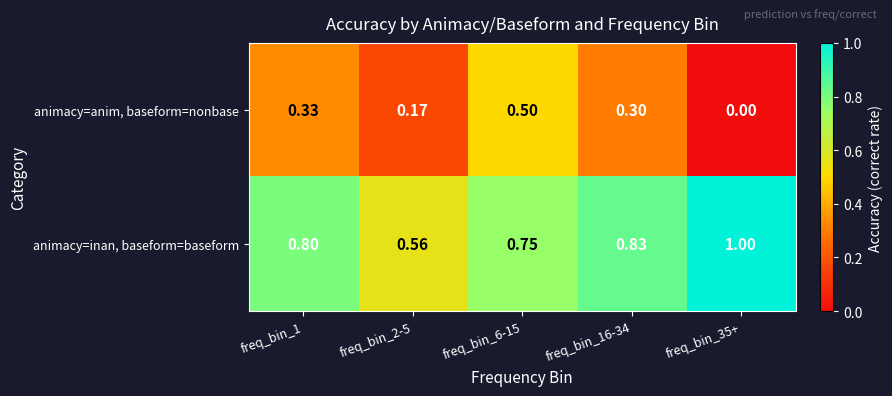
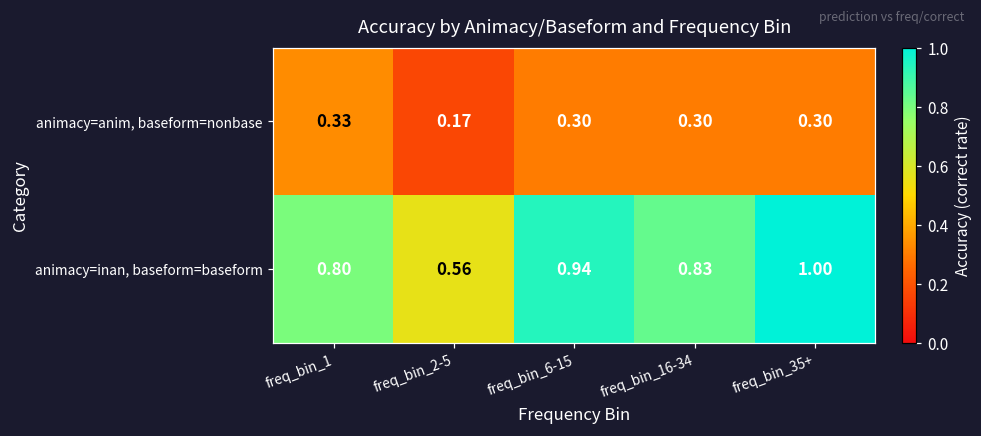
  {
    "animacy=anim, baseform=nonbase": {
      "freq_bin_1": 0.33,
      "freq_bin_2-5": 0.17,
-     "freq_bin_6-15": 0.50,
+     "freq_bin_6-15": 0.30,
      "freq_bin_16-34": 0.30,
-     "freq_bin_35+": 0.00
+     "freq_bin_35+": 0.30
    },
    "animacy=inan, baseform=baseform": {
      "freq_bin_1": 0.80,
      "freq_bin_2-5": 0.56,
-     "freq_bin_6-15": 0.75,
+     "freq_bin_6-15": 0.94,
      "freq_bin_16-34": 0.83,
      "freq_bin_35+": 1.00
    }
  }
